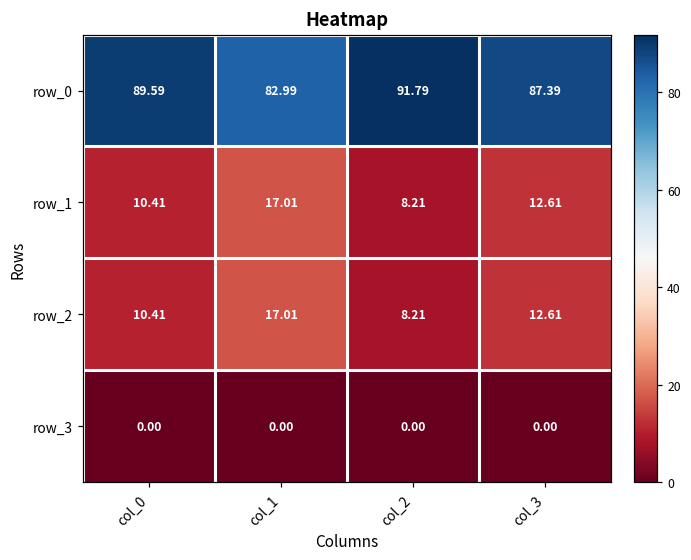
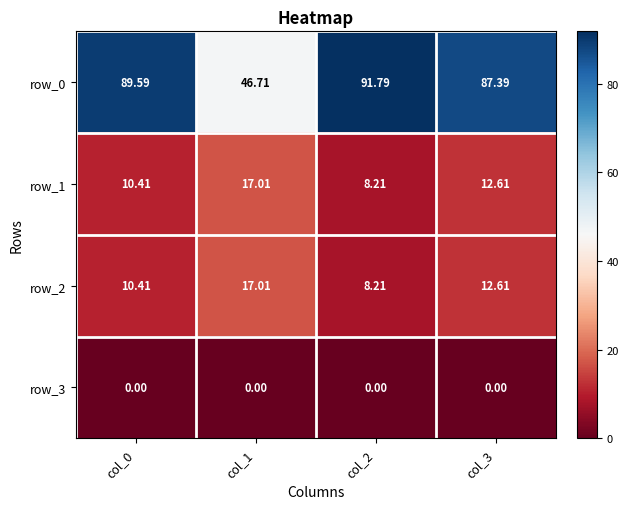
  {
    "row_0": {
      "col_0": 89.59,
-     "col_1": 82.99,
+     "col_1": 46.71,
      "col_2": 91.79,
      "col_3": 87.39
    },
    "row_1": {
      "col_0": 10.41,
      "col_1": 17.01,
      "col_2": 8.21,
      "col_3": 12.61
    },
    "row_2": {
      "col_0": 10.41,
      "col_1": 17.01,
      "col_2": 8.21,
      "col_3": 12.61
    },
    "row_3": {
      "col_0": 0.00,
      "col_1": 0.00,
      "col_2": 0.00,
      "col_3": 0.00
    }
  }
